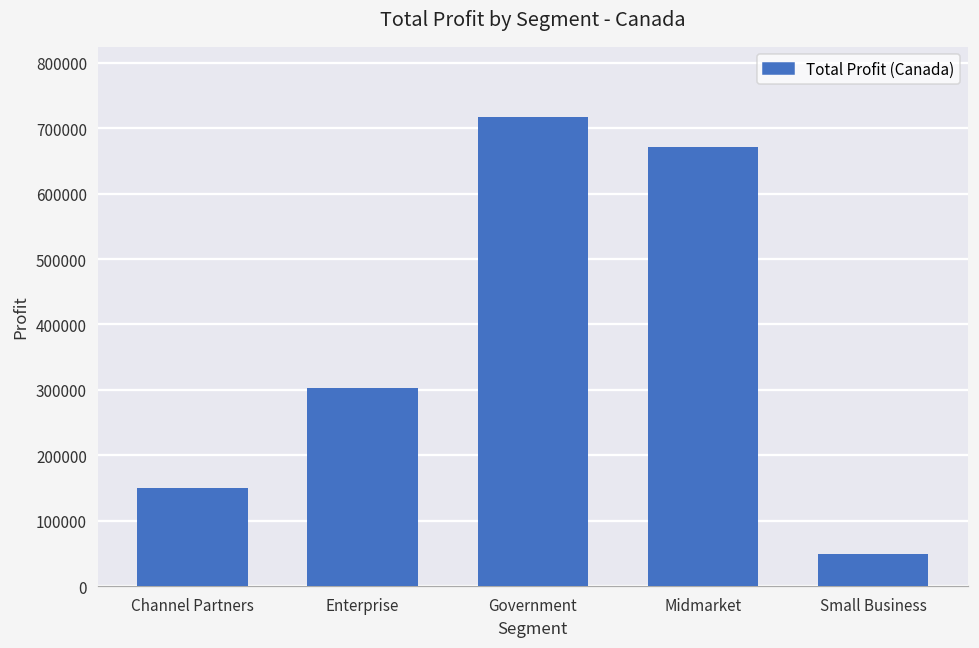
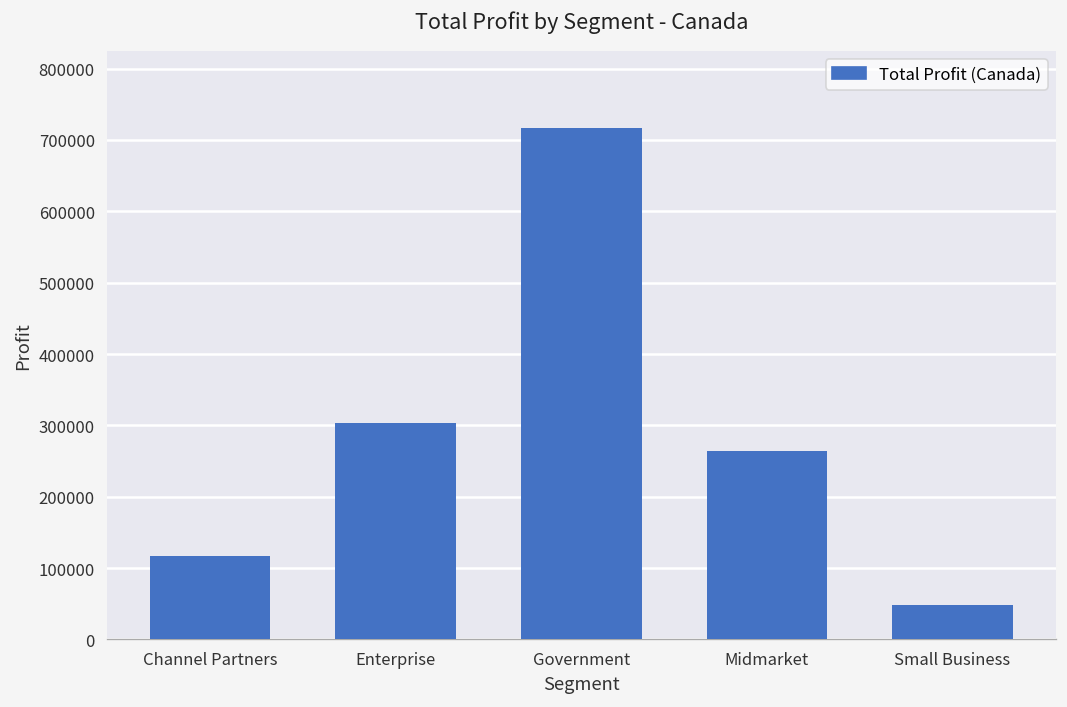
  {
-   "Channel Partners": 150000,
+   "Channel Partners": 120000,
    "Enterprise": 300000,
    "Government": 720000,
-   "Midmarket": 670000,
+   "Midmarket": 260000,
    "Small Business": 50000
  }
